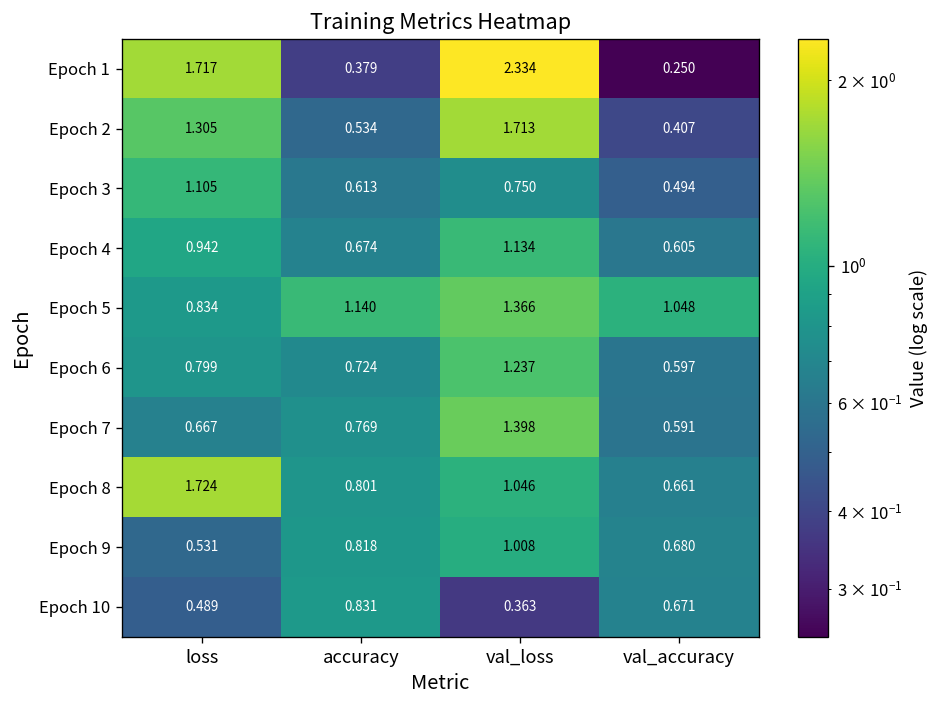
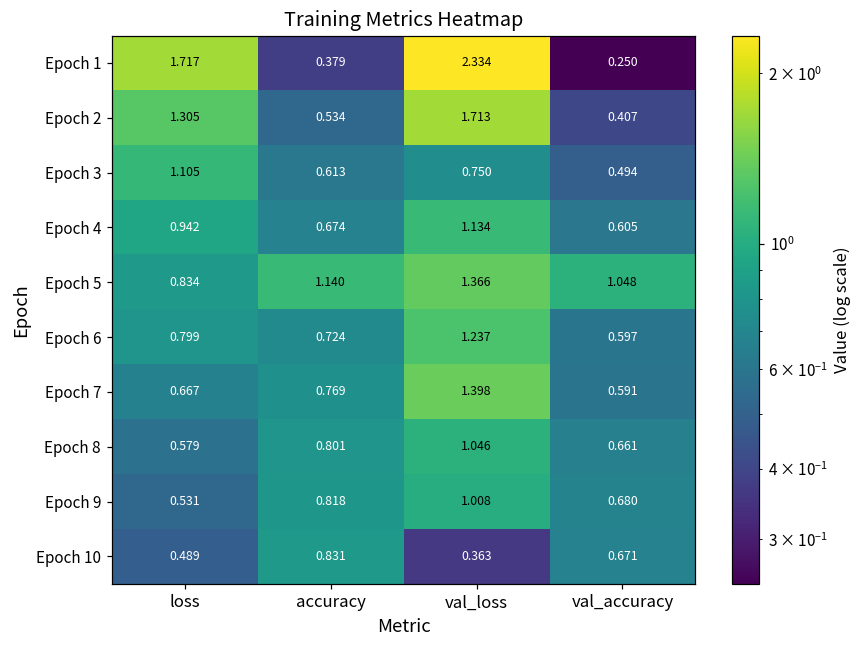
  {
    "Epoch 1": {
      "loss": 1.717,
      "accuracy": 0.379,
      "val_loss": 2.334,
      "val_accuracy": 0.250
    },
    "Epoch 2": {
      "loss": 1.305,
      "accuracy": 0.534,
      "val_loss": 1.713,
      "val_accuracy": 0.407
    },
    "Epoch 3": {
      "loss": 1.105,
      "accuracy": 0.613,
      "val_loss": 0.750,
      "val_accuracy": 0.494
    },
    "Epoch 4": {
      "loss": 0.942,
      "accuracy": 0.674,
      "val_loss": 1.134,
      "val_accuracy": 0.605
    },
    "Epoch 5": {
      "loss": 0.834,
      "accuracy": 1.140,
      "val_loss": 1.366,
      "val_accuracy": 1.048
    },
    "Epoch 6": {
      "loss": 0.799,
      "accuracy": 0.724,
      "val_loss": 1.237,
      "val_accuracy": 0.597
    },
    "Epoch 7": {
      "loss": 0.667,
      "accuracy": 0.769,
      "val_loss": 1.398,
      "val_accuracy": 0.591
    },
    "Epoch 8": {
-     "loss": 1.724,
+     "loss": 0.579,
      "accuracy": 0.801,
      "val_loss": 1.046,
      "val_accuracy": 0.661
    },
    "Epoch 9": {
      "loss": 0.531,
      "accuracy": 0.818,
      "val_loss": 1.008,
      "val_accuracy": 0.680
    },
    "Epoch 10": {
      "loss": 0.489,
      "accuracy": 0.831,
      "val_loss": 0.363,
      "val_accuracy": 0.671
    }
  }
